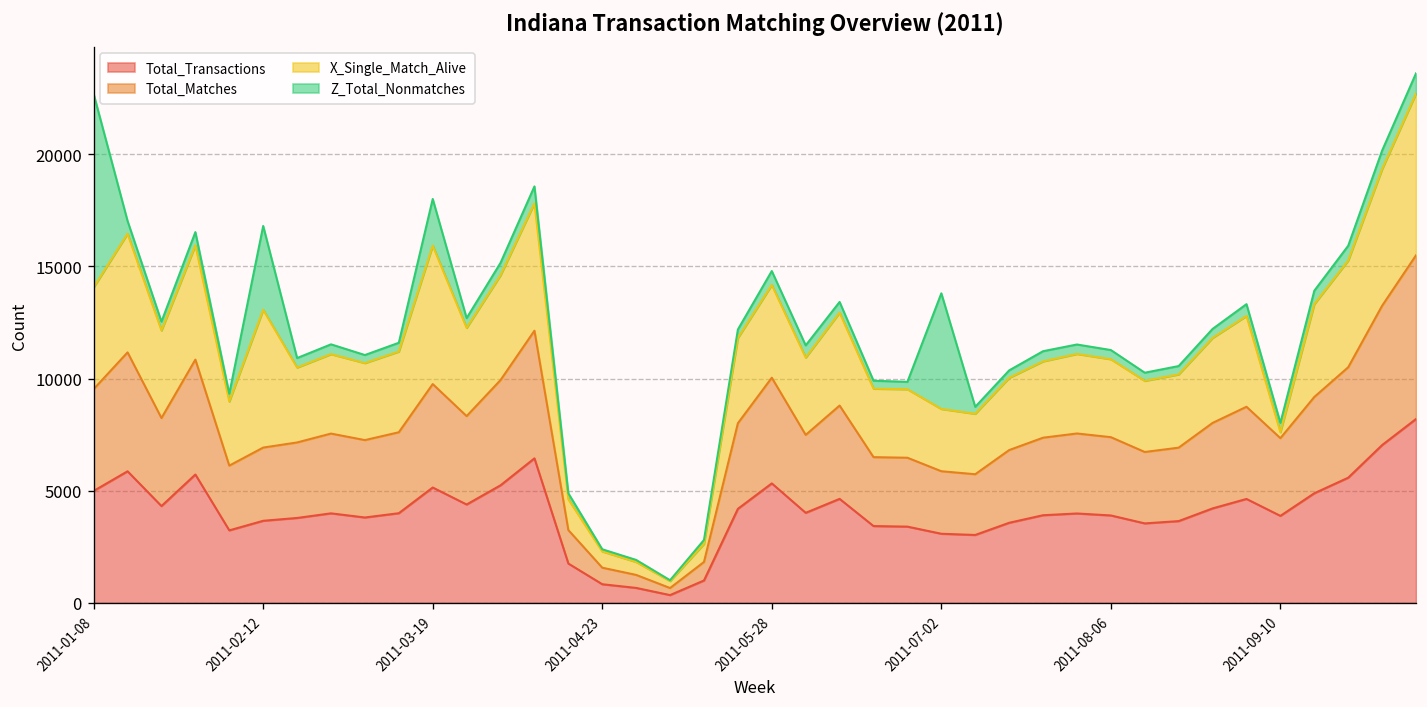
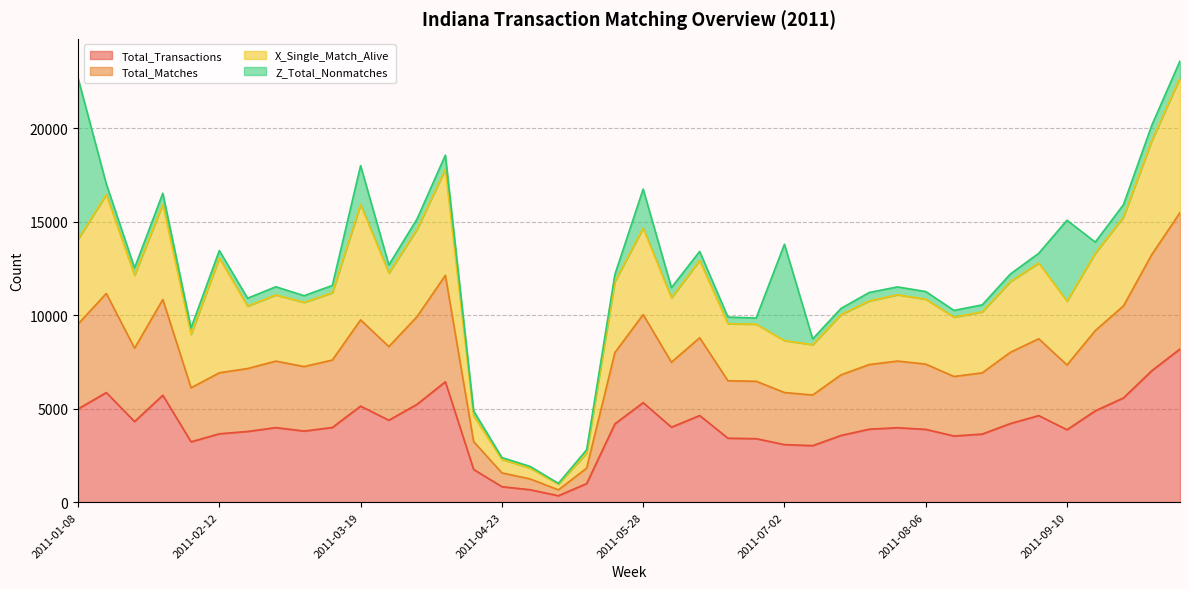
  {
    "X_Single_Match_Alive": {
      "2011-01-08": 4500,
      "2011-02-12": 6100,
      "2011-03-19": 6200,
-     "2011-05-28": 4100,
+     "2011-05-28": 4600,
      "2011-07-02": 2800,
      "2011-08-06": 3500,
-     "2011-09-10": 300
+     "2011-09-10": 3400
    },
    "Z_Total_Nonmatches": {
      "2011-01-08": 8600,
-     "2011-02-12": 3700,
+     "2011-02-12": 400,
      "2011-03-19": 2100,
-     "2011-05-28": 600,
+     "2011-05-28": 2100,
      "2011-07-02": 5200,
      "2011-08-06": 400,
-     "2011-09-10": 400
+     "2011-09-10": 4300
    }
  }
